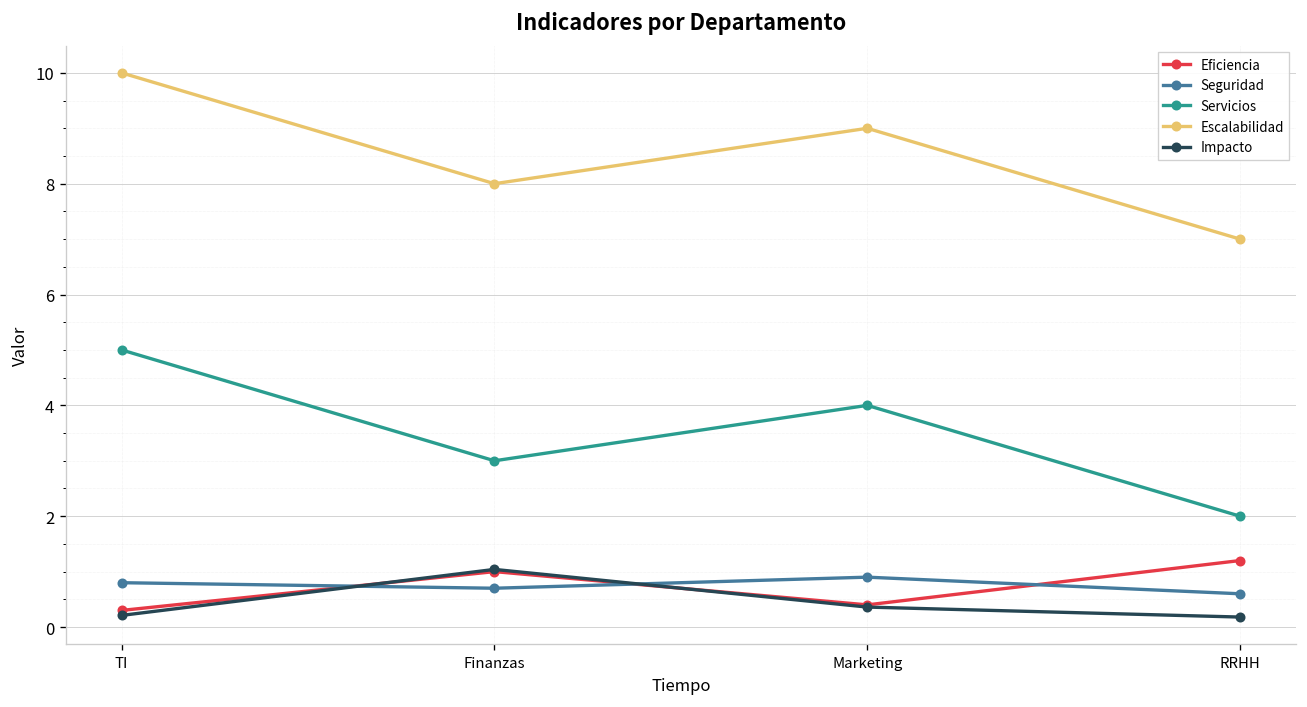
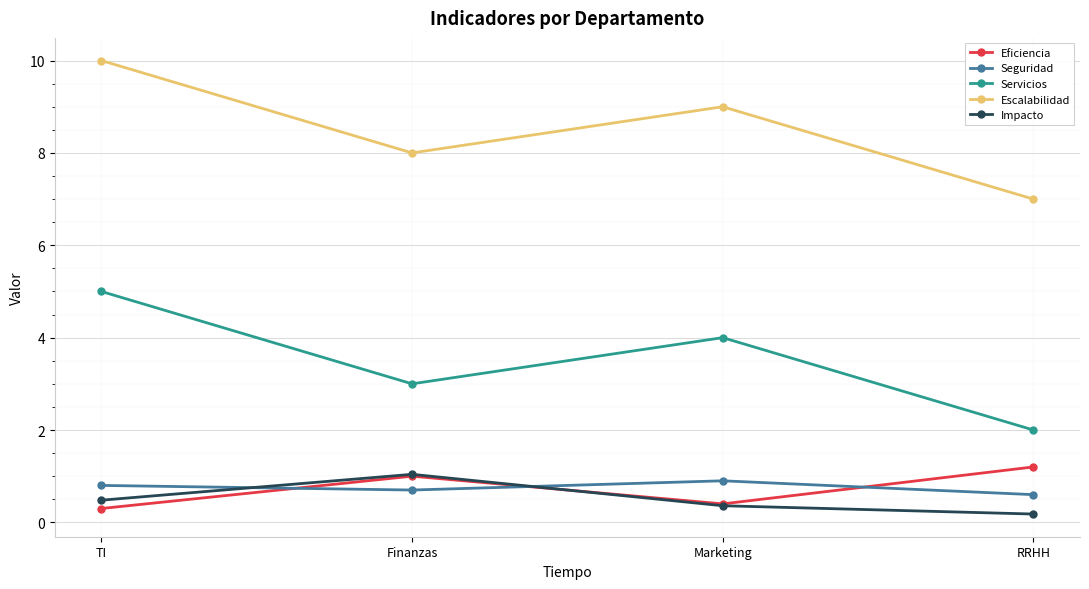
  {
    "Eficiencia": {
      "TI": 0.3,
      "RRHH": 1.2
    },
    "Escalabilidad": {
      "TI": 10.0,
      "Finanzas": 8.0,
      "Marketing": 9.0,
      "RRHH": 7.0
    },
    "Impacto": {
-     "TI": 0.2,
+     "TI": 0.5,
      "RRHH": 0.2
    }
  }
